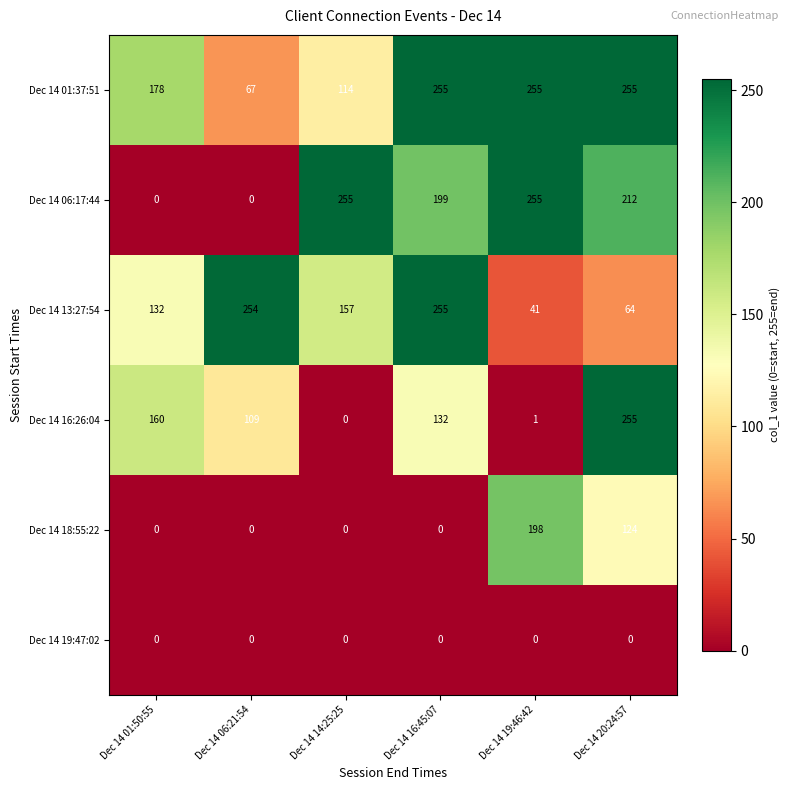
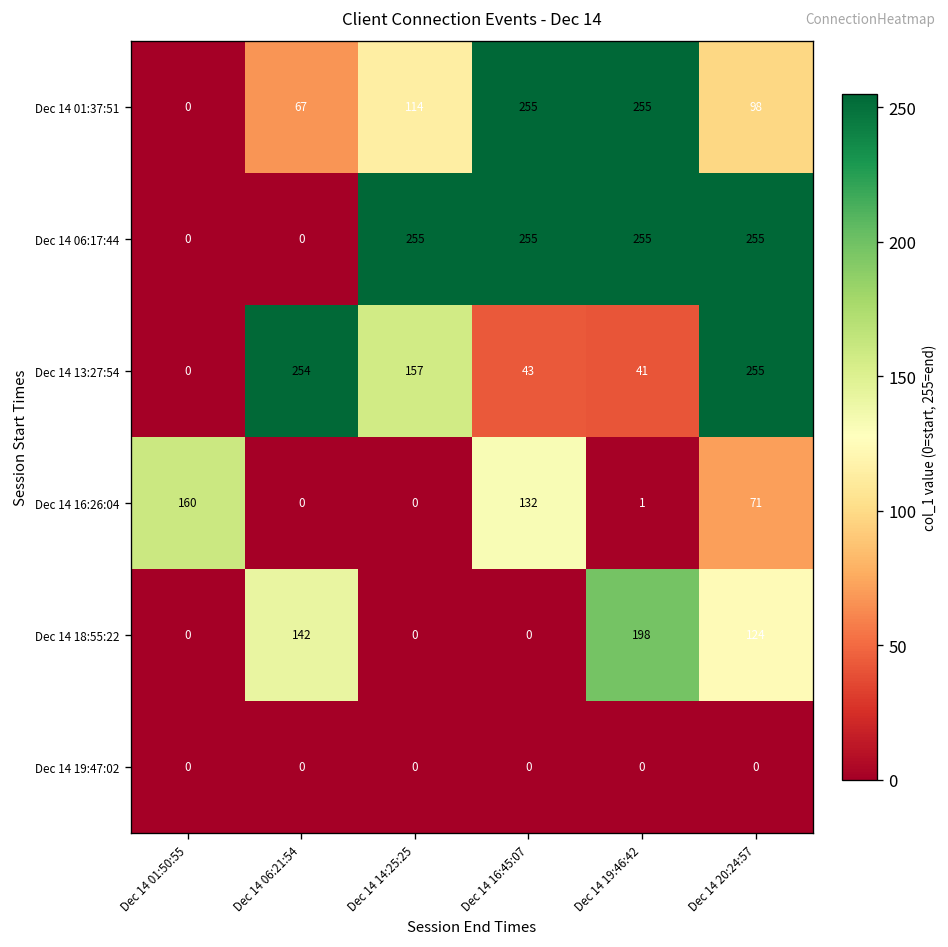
  {
    "Dec 14 01:37:51": {
-     "Dec 14 01:50:55": 178,
+     "Dec 14 01:50:55": 0,
      "Dec 14 06:21:54": 67,
      "Dec 14 14:25:25": 114,
      "Dec 14 16:45:07": 255,
      "Dec 14 19:46:42": 255,
-     "Dec 14 20:24:57": 255
+     "Dec 14 20:24:57": 98
    },
    "Dec 14 06:17:44": {
      "Dec 14 01:50:55": 0,
      "Dec 14 06:21:54": 0,
      "Dec 14 14:25:25": 255,
-     "Dec 14 16:45:07": 199,
+     "Dec 14 16:45:07": 255,
      "Dec 14 19:46:42": 255,
-     "Dec 14 20:24:57": 212
+     "Dec 14 20:24:57": 255
    },
    "Dec 14 13:27:54": {
-     "Dec 14 01:50:55": 132,
+     "Dec 14 01:50:55": 0,
      "Dec 14 06:21:54": 254,
      "Dec 14 14:25:25": 157,
-     "Dec 14 16:45:07": 255,
+     "Dec 14 16:45:07": 43,
      "Dec 14 19:46:42": 41,
-     "Dec 14 20:24:57": 64
+     "Dec 14 20:24:57": 255
    },
    "Dec 14 16:26:04": {
      "Dec 14 01:50:55": 160,
-     "Dec 14 06:21:54": 109,
+     "Dec 14 06:21:54": 0,
      "Dec 14 14:25:25": 0,
      "Dec 14 16:45:07": 132,
      "Dec 14 19:46:42": 1,
-     "Dec 14 20:24:57": 255
+     "Dec 14 20:24:57": 71
    },
    "Dec 14 18:55:22": {
      "Dec 14 01:50:55": 0,
-     "Dec 14 06:21:54": 0,
+     "Dec 14 06:21:54": 142,
      "Dec 14 14:25:25": 0,
      "Dec 14 16:45:07": 0,
      "Dec 14 19:46:42": 198,
      "Dec 14 20:24:57": 124
    },
    "Dec 14 19:47:02": {
      "Dec 14 01:50:55": 0,
      "Dec 14 06:21:54": 0,
      "Dec 14 14:25:25": 0,
      "Dec 14 16:45:07": 0,
      "Dec 14 19:46:42": 0,
      "Dec 14 20:24:57": 0
    }
  }
